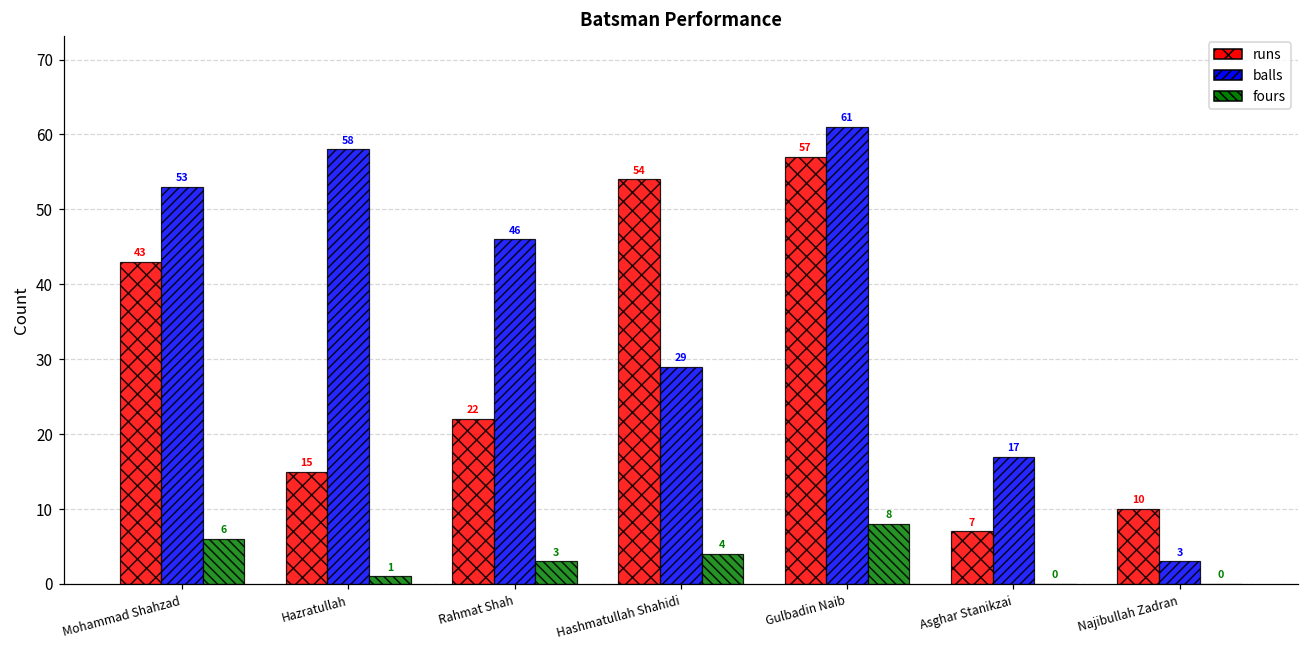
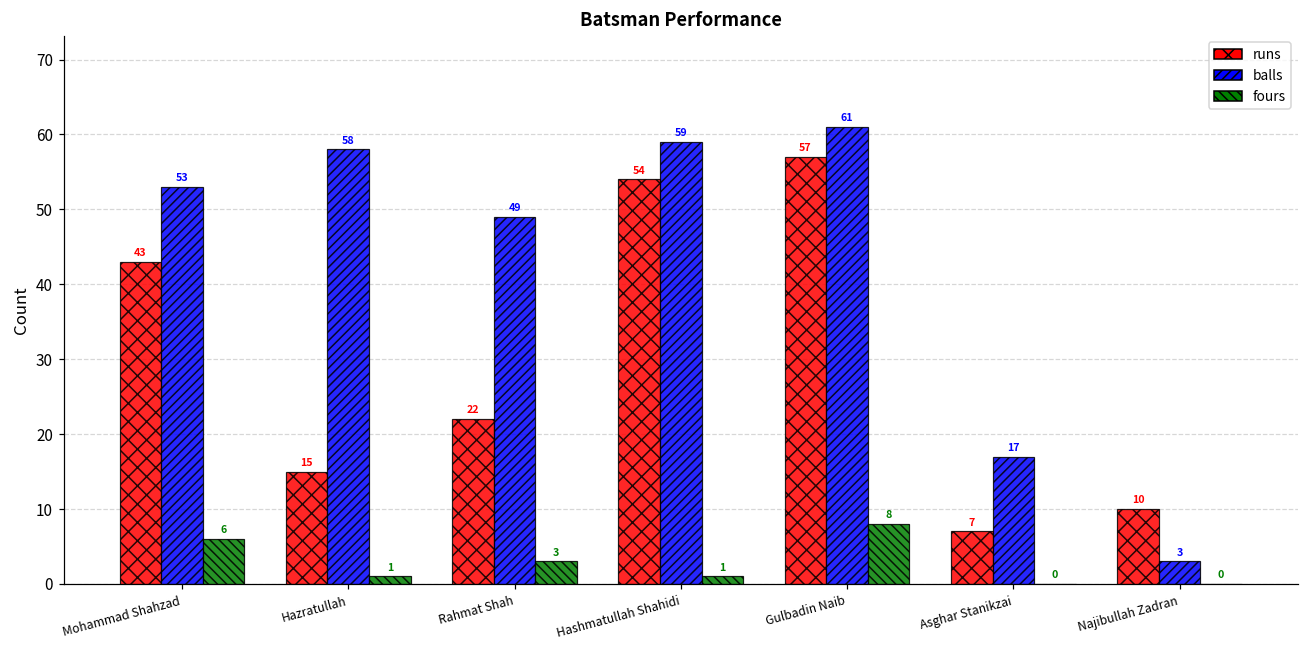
  {
    "runs": {
      "Mohammad Shahzad": 43,
      "Hazratullah": 15,
      "Rahmat Shah": 22,
      "Hashmatullah Shahidi": 54,
      "Gulbadin Naib": 57,
      "Asghar Stanikzai": 7,
      "Najibullah Zadran": 10
    },
    "balls": {
      "Mohammad Shahzad": 53,
      "Hazratullah": 58,
-     "Rahmat Shah": 46,
-     "Hashmatullah Shahidi": 29,
+     "Rahmat Shah": 49,
+     "Hashmatullah Shahidi": 59,
      "Gulbadin Naib": 61,
      "Asghar Stanikzai": 17,
      "Najibullah Zadran": 3
    },
    "fours": {
      "Mohammad Shahzad": 6,
      "Hazratullah": 1,
      "Rahmat Shah": 3,
-     "Hashmatullah Shahidi": 4,
+     "Hashmatullah Shahidi": 1,
      "Gulbadin Naib": 8,
      "Asghar Stanikzai": 0,
      "Najibullah Zadran": 0
    }
  }
